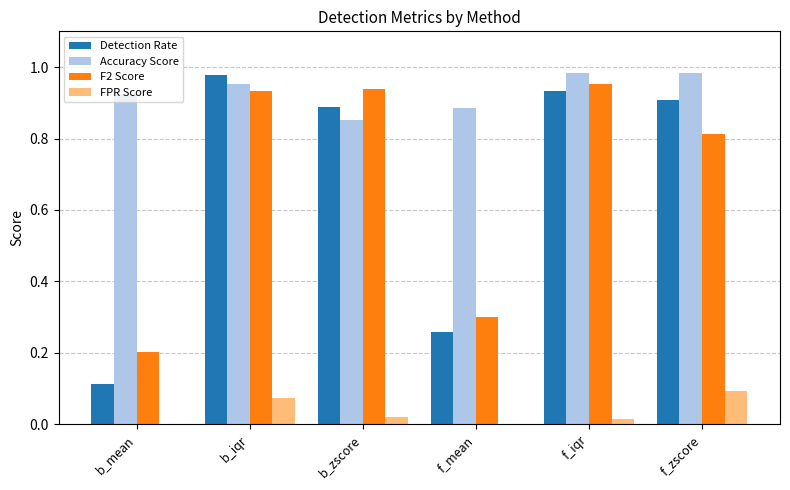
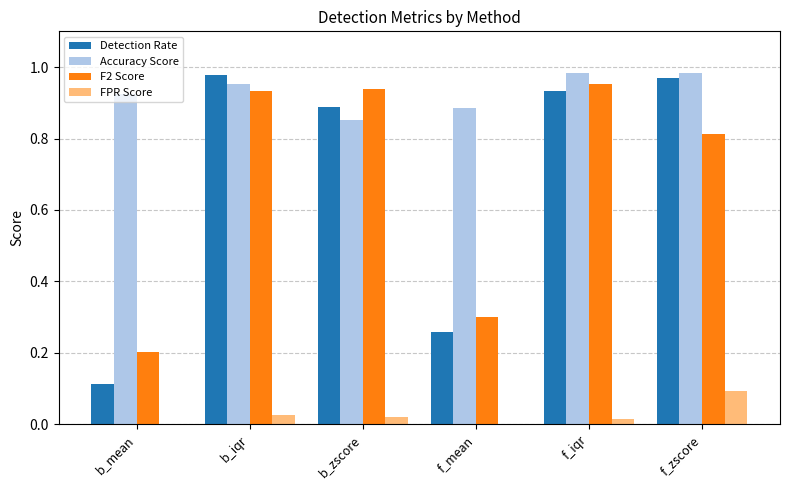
  {
    "Detection Rate": {
      "b_mean": 0.11,
      "b_iqr": 0.98,
      "b_zscore": 0.89,
      "f_mean": 0.26,
      "f_iqr": 0.93,
-     "f_zscore": 0.91
+     "f_zscore": 0.97
    },
    "Accuracy Score": {
      "b_iqr": 0.95,
      "b_zscore": 0.85,
      "f_mean": 0.88,
      "f_iqr": 0.98,
      "f_zscore": 0.98
    },
    "F2 Score": {
      "b_mean": 0.20,
      "b_iqr": 0.93,
      "b_zscore": 0.94,
      "f_mean": 0.30,
      "f_iqr": 0.95,
      "f_zscore": 0.81
    },
    "FPR Score": {
-     "b_iqr": 0.07,
+     "b_iqr": 0.03,
      "b_zscore": 0.02,
      "f_iqr": 0.02,
      "f_zscore": 0.09
    }
  }
